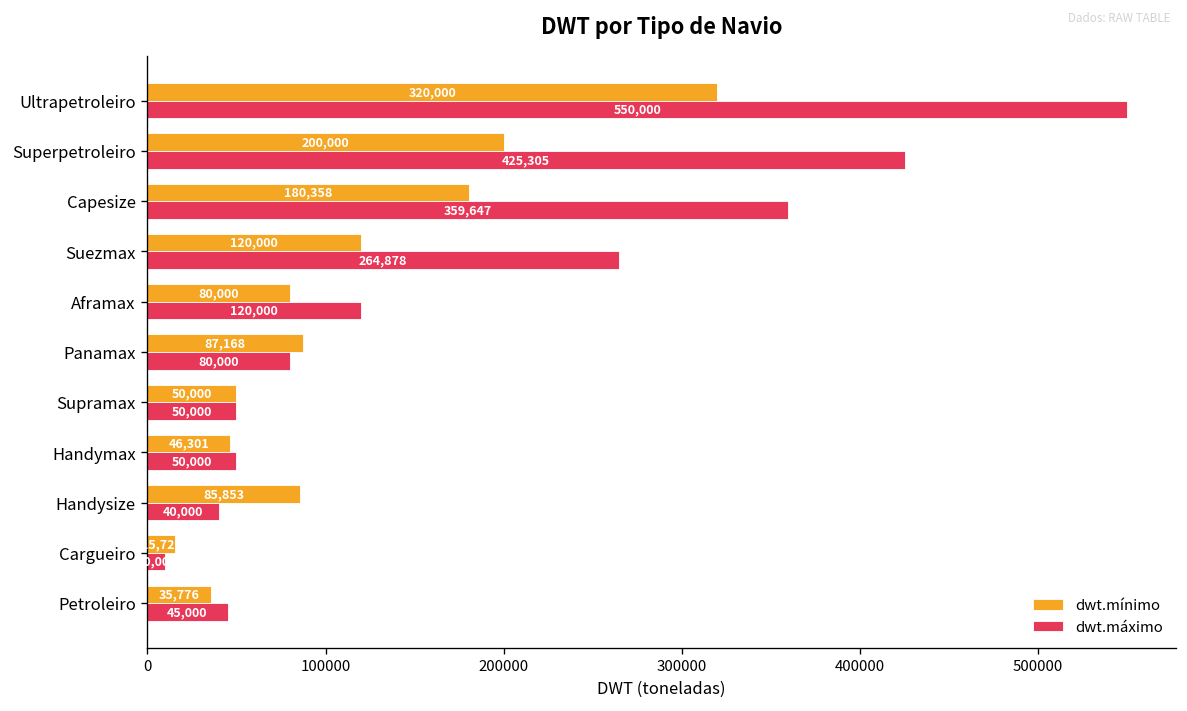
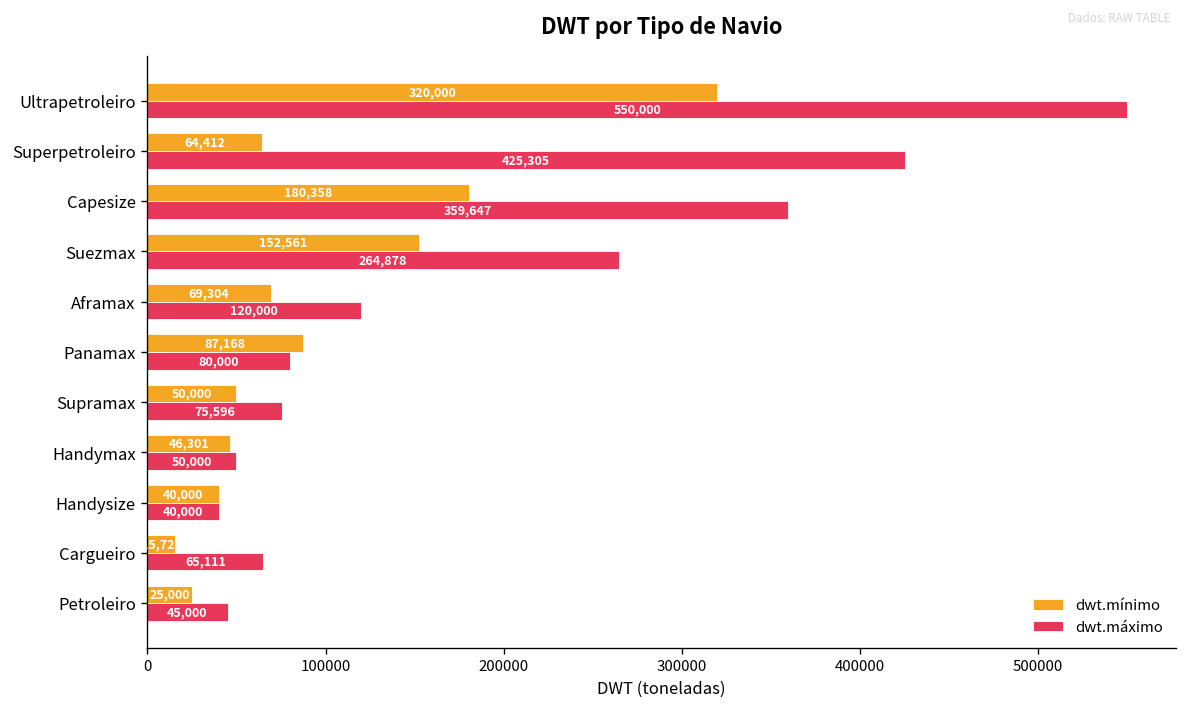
  {
    "dwt.mínimo": {
      "Ultrapetroleiro": "320,000",
-     "Superpetroleiro": "200,000",
+     "Superpetroleiro": "64,412",
      "Capesize": "180,358",
-     "Suezmax": "120,000",
-     "Aframax": "80,000",
+     "Suezmax": "152,561",
+     "Aframax": "69,304",
      "Panamax": "87,168",
      "Supramax": "50,000",
      "Handymax": "46,301",
-     "Handysize": "85,853",
+     "Handysize": "40,000",
      "Cargueiro": "15,721",
-     "Petroleiro": "35,776"
+     "Petroleiro": "25,000"
    },
    "dwt.máximo": {
      "Ultrapetroleiro": "550,000",
      "Superpetroleiro": "425,305",
      "Capesize": "359,647",
      "Suezmax": "264,878",
      "Aframax": "120,000",
      "Panamax": "80,000",
-     "Supramax": "50,000",
+     "Supramax": "75,596",
      "Handymax": "50,000",
      "Handysize": "40,000",
-     "Cargueiro": "10000",
+     "Cargueiro": "65000",
      "Petroleiro": "45,000"
    }
  }
